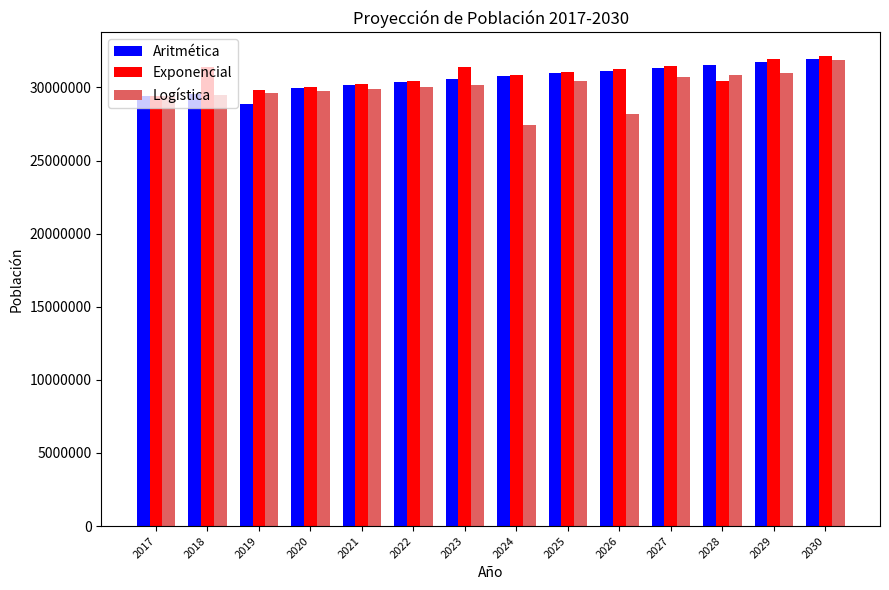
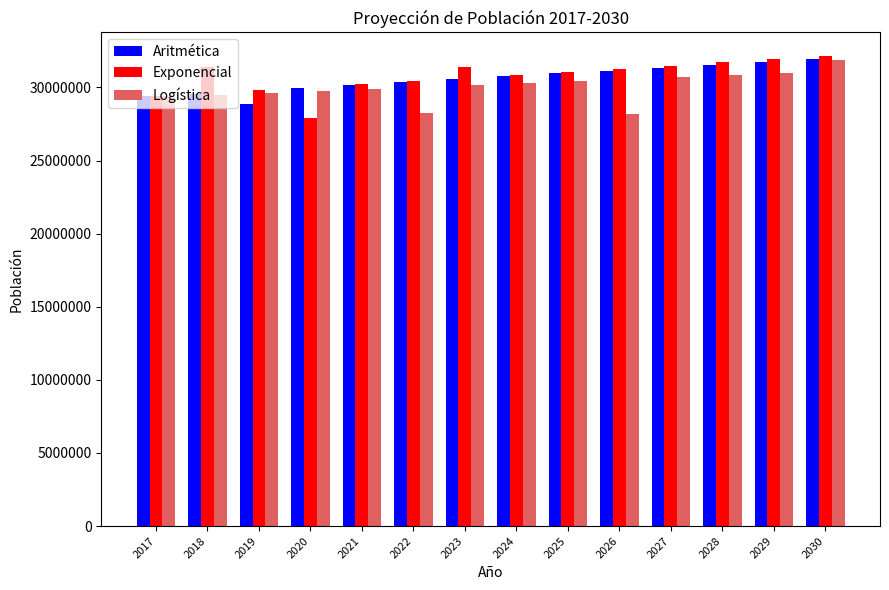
  {
    "Aritmética": {
      "2019": 28900000,
      "2020": 30000000,
      "2021": 30200000,
      "2022": 30400000,
      "2023": 30600000,
      "2024": 30800000,
      "2025": 31000000,
      "2026": 31200000,
      "2027": 31400000,
      "2028": 31500000,
      "2029": 31700000,
      "2030": 31900000
    },
    "Exponencial": {
      "2019": 29800000,
-     "2020": 30000000,
+     "2020": 27900000,
      "2021": 30200000,
      "2022": 30400000,
      "2023": 31400000,
      "2024": 30800000,
      "2025": 31100000,
      "2026": 31300000,
      "2027": 31500000,
-     "2028": 30500000,
+     "2028": 31700000,
      "2029": 31900000,
      "2030": 32200000
    },
    "Logística": {
      "2019": 29600000,
      "2020": 29800000,
      "2021": 29900000,
-     "2022": 30000000,
+     "2022": 28300000,
      "2023": 30200000,
-     "2024": 27500000,
+     "2024": 30300000,
      "2025": 30400000,
      "2026": 28200000,
      "2027": 30700000,
      "2028": 30800000,
      "2029": 31000000,
      "2030": 31900000
    }
  }
